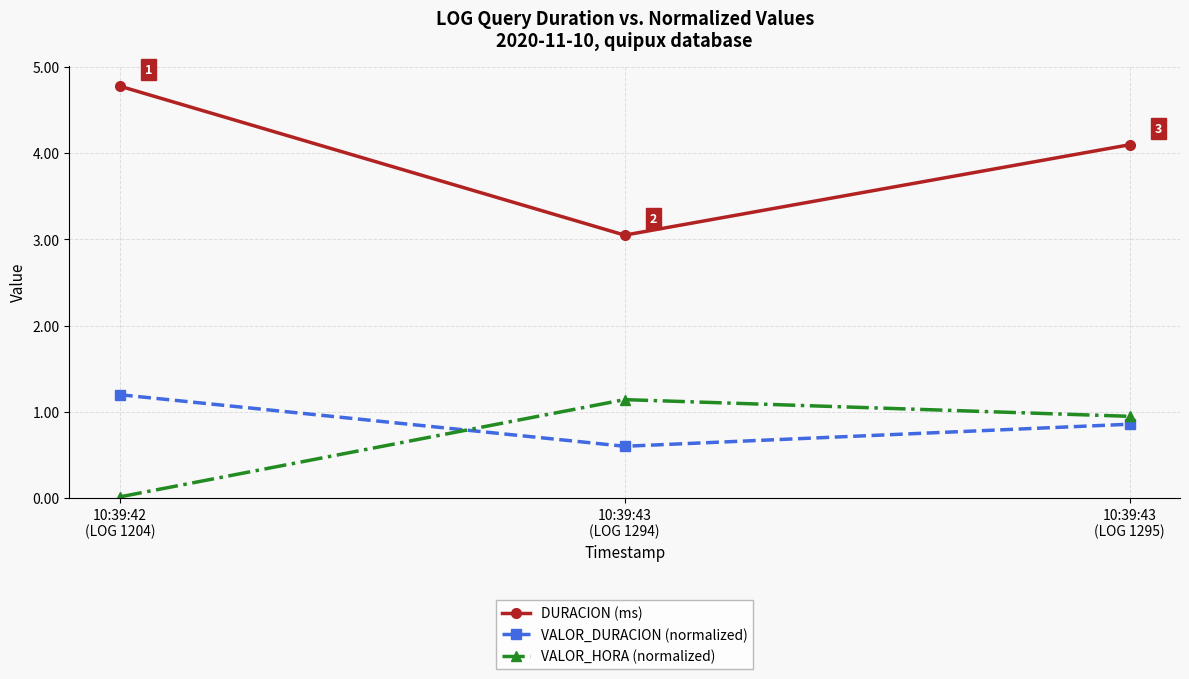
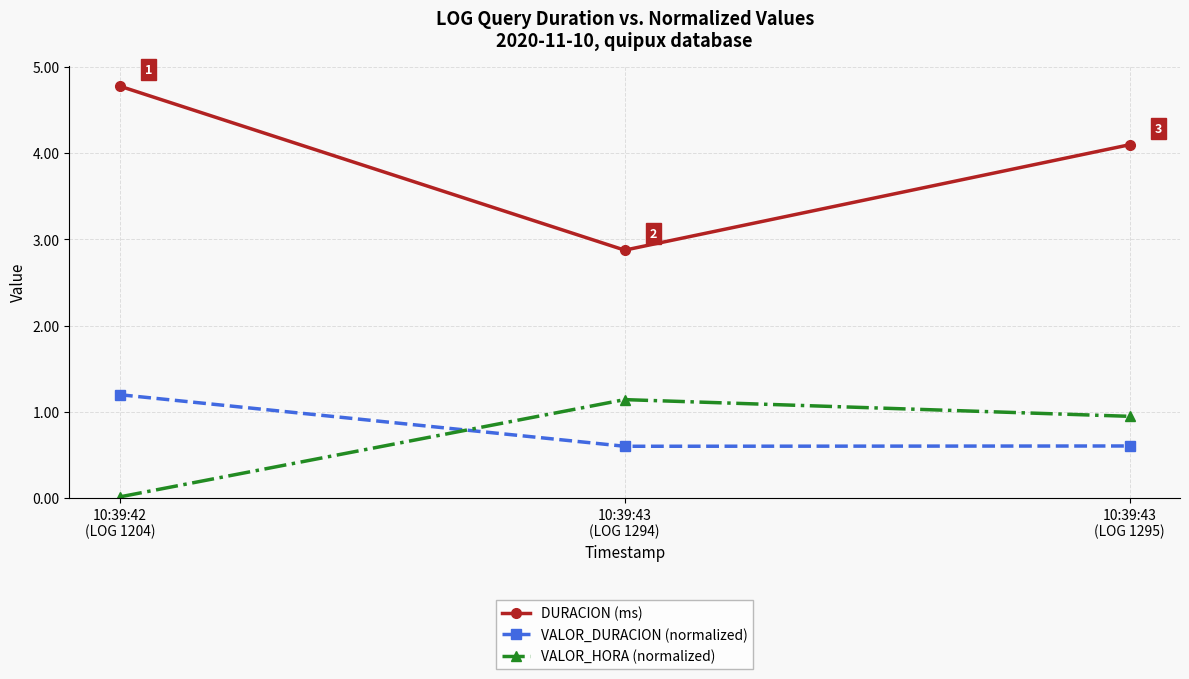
  {
    "DURACION (ms)": {
      "10:39:42 (LOG 1204)": 4.8,
-     "10:39:43 (LOG 1294)": 3.1,
+     "10:39:43 (LOG 1294)": 2.9,
      "10:39:43 (LOG 1295)": 4.1
    },
    "VALOR_DURACION (normalized)": {
      "10:39:42 (LOG 1204)": 1.2,
      "10:39:43 (LOG 1294)": 0.6,
-     "10:39:43 (LOG 1295)": 0.9
+     "10:39:43 (LOG 1295)": 0.6
    },
    "VALOR_HORA (normalized)": {
      "10:39:42 (LOG 1204)": 0.0,
      "10:39:43 (LOG 1294)": 1.1,
      "10:39:43 (LOG 1295)": 0.9
    }
  }
